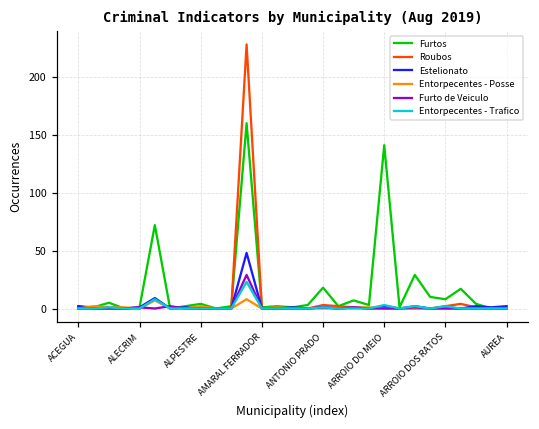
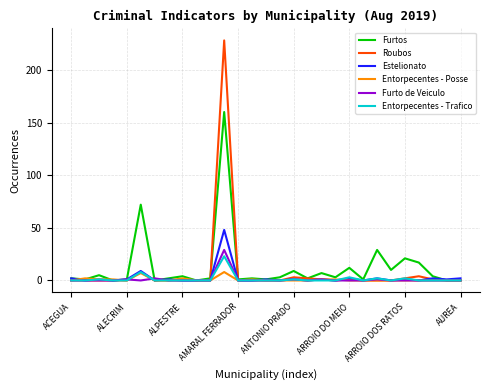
  {
    "Furtos": {
-     "ANTONIO PRADO": 18,
-     "ARROIO DO MEIO": 141,
-     "ARROIO DOS RATOS": 8
+     "ANTONIO PRADO": 9,
+     "ARROIO DO MEIO": 12,
+     "ARROIO DOS RATOS": 21
    }
  }
